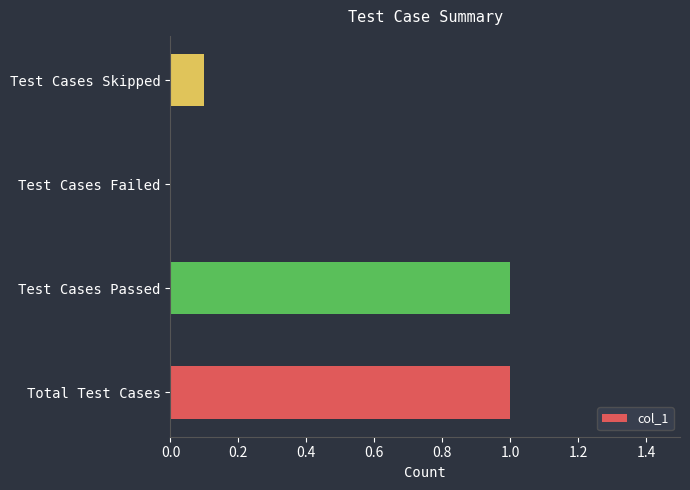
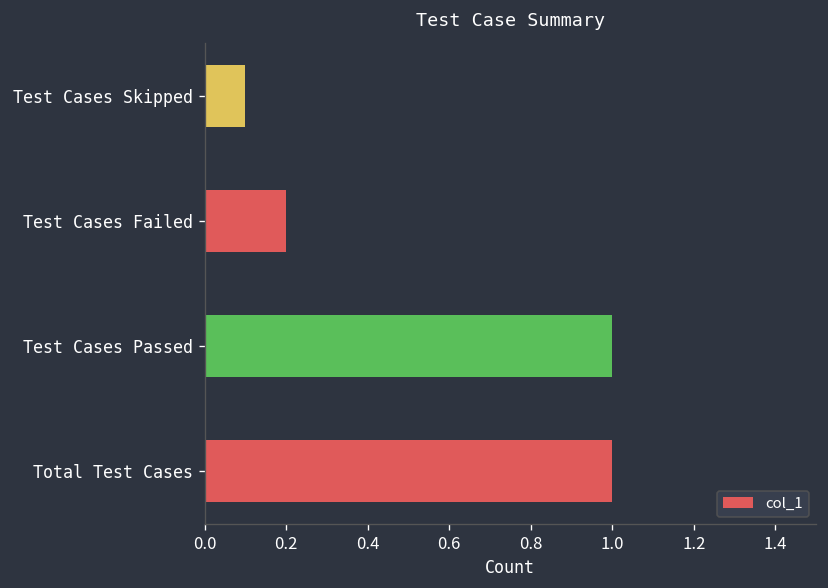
  {
    "Test Cases Skipped": 0.1,
-   "Test Cases Failed": 0.0,
+   "Test Cases Failed": 0.2,
    "Test Cases Passed": 1.0,
    "Total Test Cases": 1.0
  }
